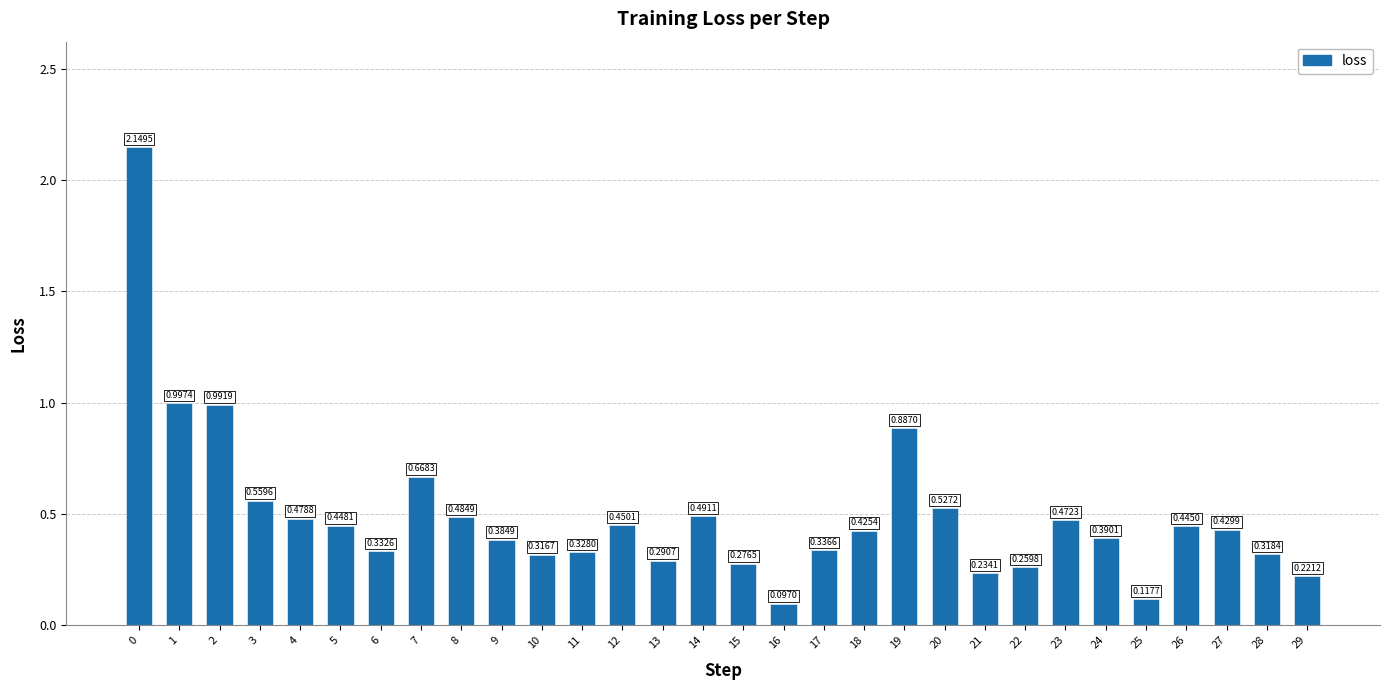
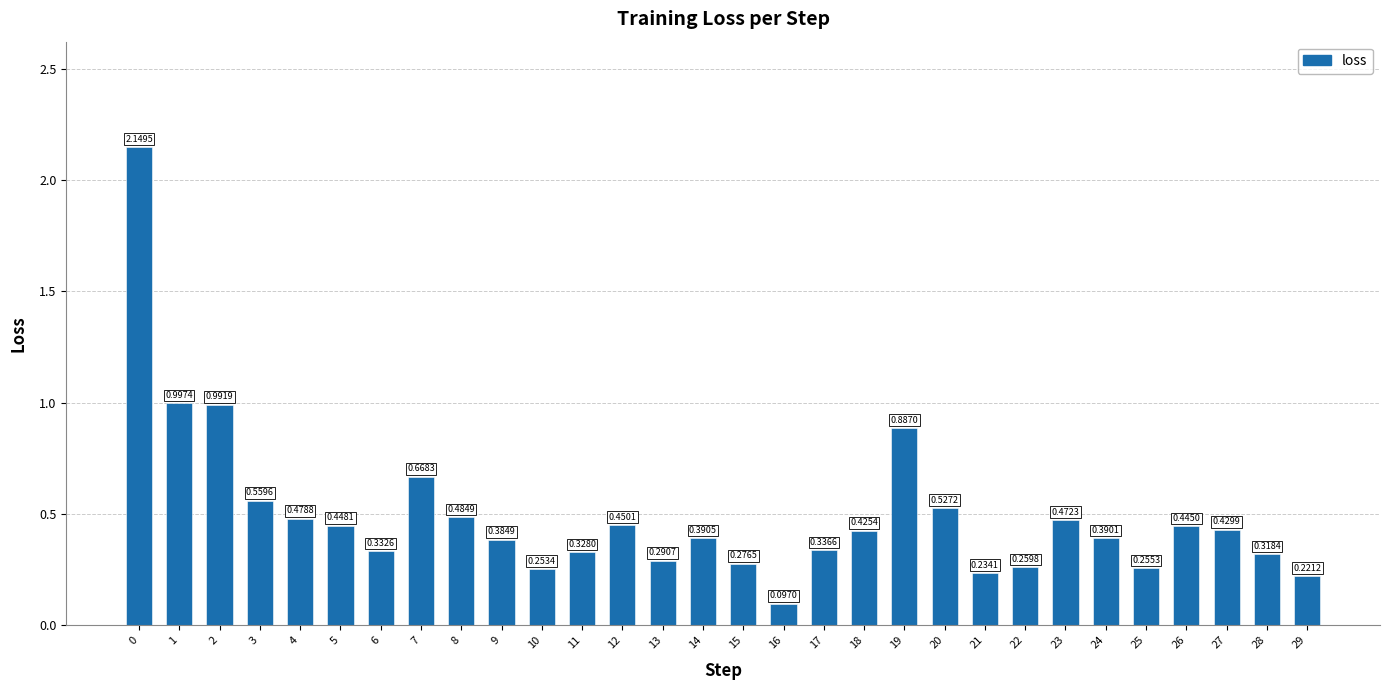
  {
-   "10": 0.3167,
-   "14": 0.4911,
-   "25": 0.1177
+   "10": 0.2534,
+   "14": 0.3905,
+   "25": 0.2553
  }
